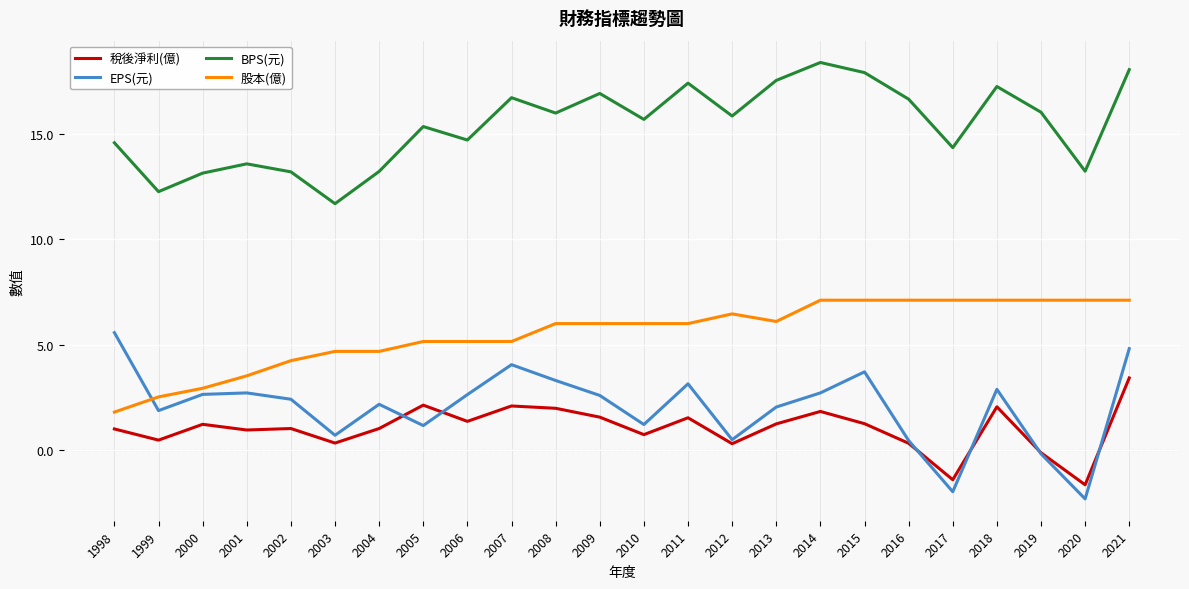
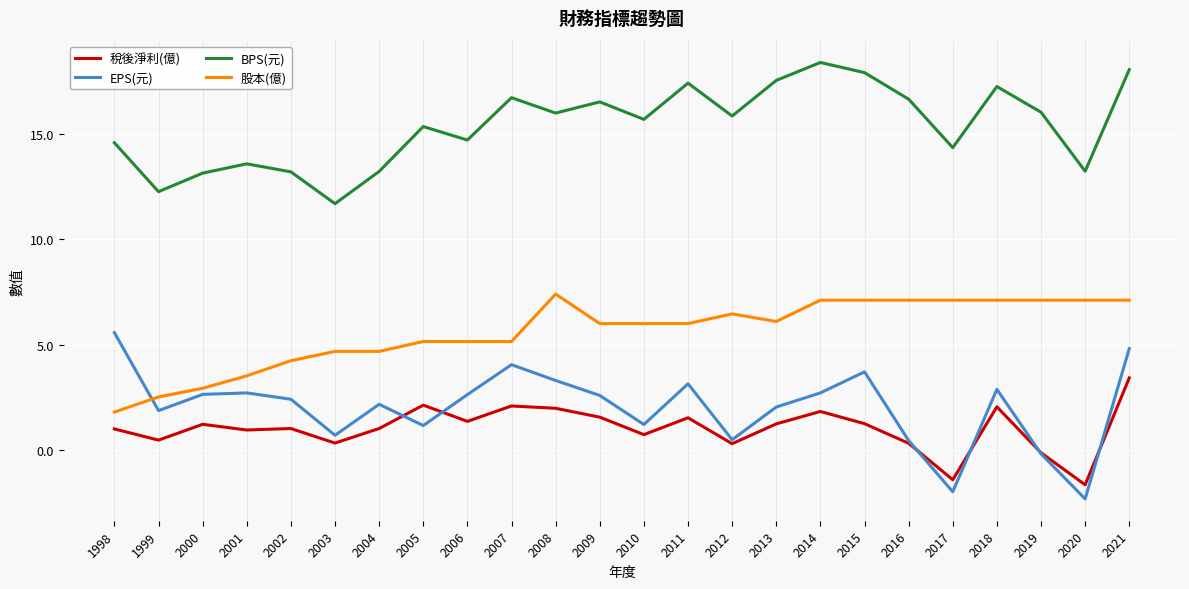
  {
    "稅後淨利(億)": {
      "1998": 1.0,
      "1999": 0.5,
      "2000": 1.2,
      "2001": 1.0,
      "2002": 1.0,
      "2003": 0.3,
      "2004": 1.0,
      "2005": 2.1,
      "2006": 1.4,
      "2007": 2.1,
      "2008": 2.0,
      "2009": 1.6,
      "2010": 0.7,
      "2011": 1.5,
      "2012": 0.3,
      "2013": 1.2,
      "2014": 1.8,
      "2015": 1.3,
      "2016": 0.3,
      "2017": -1.4,
      "2018": 2.1,
      "2020": -1.7,
      "2021": 3.4
    },
    "EPS(元)": {
      "1998": 5.6,
      "1999": 1.9,
      "2000": 2.6,
      "2001": 2.7,
      "2002": 2.4,
      "2003": 0.7,
      "2004": 2.2,
      "2005": 1.2,
      "2006": 2.6,
      "2007": 4.1,
      "2008": 3.3,
      "2009": 2.6,
      "2010": 1.2,
      "2011": 3.1,
      "2012": 0.5,
      "2013": 2.0,
      "2014": 2.7,
      "2015": 3.7,
      "2016": 0.5,
      "2017": -2.0,
      "2018": 2.9,
      "2020": -2.3,
      "2021": 4.8
    },
    "BPS(元)": {
      "1998": 14.6,
      "1999": 12.3,
      "2000": 13.1,
      "2001": 13.6,
      "2002": 13.2,
      "2003": 11.7,
      "2004": 13.2,
      "2005": 15.4,
      "2006": 14.7,
      "2007": 16.7,
      "2008": 16.0,
-     "2009": 16.9,
+     "2009": 16.5,
      "2010": 15.7,
      "2011": 17.4,
      "2012": 15.9,
      "2013": 17.5,
      "2014": 18.4,
      "2015": 17.9,
      "2016": 16.7,
      "2017": 14.4,
      "2018": 17.3,
      "2019": 16.0,
      "2020": 13.2,
      "2021": 18.1
    },
    "股本(億)": {
      "1998": 1.8,
      "1999": 2.5,
      "2000": 2.9,
      "2001": 3.5,
      "2002": 4.2,
      "2003": 4.7,
      "2004": 4.7,
      "2005": 5.2,
      "2006": 5.2,
      "2007": 5.2,
-     "2008": 6.0,
+     "2008": 7.4,
      "2009": 6.0,
      "2010": 6.0,
      "2011": 6.0,
      "2012": 6.5,
      "2013": 6.1,
      "2014": 7.1,
      "2015": 7.1,
      "2016": 7.1,
      "2017": 7.1,
      "2018": 7.1,
      "2019": 7.1,
      "2020": 7.1,
      "2021": 7.1
    }
  }
